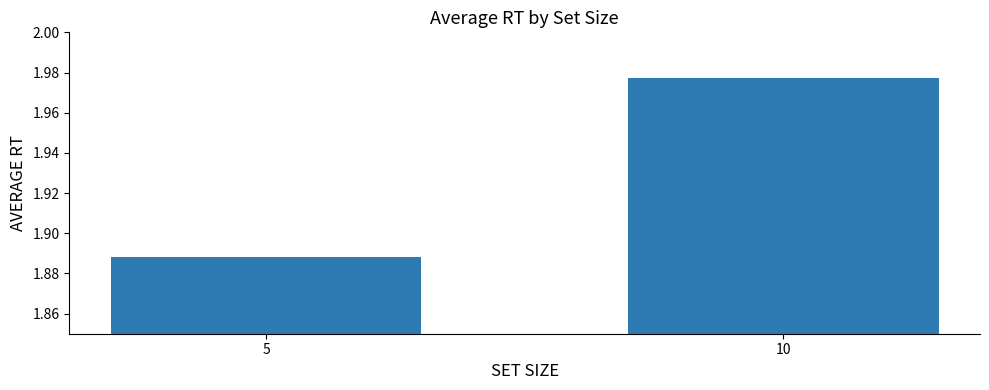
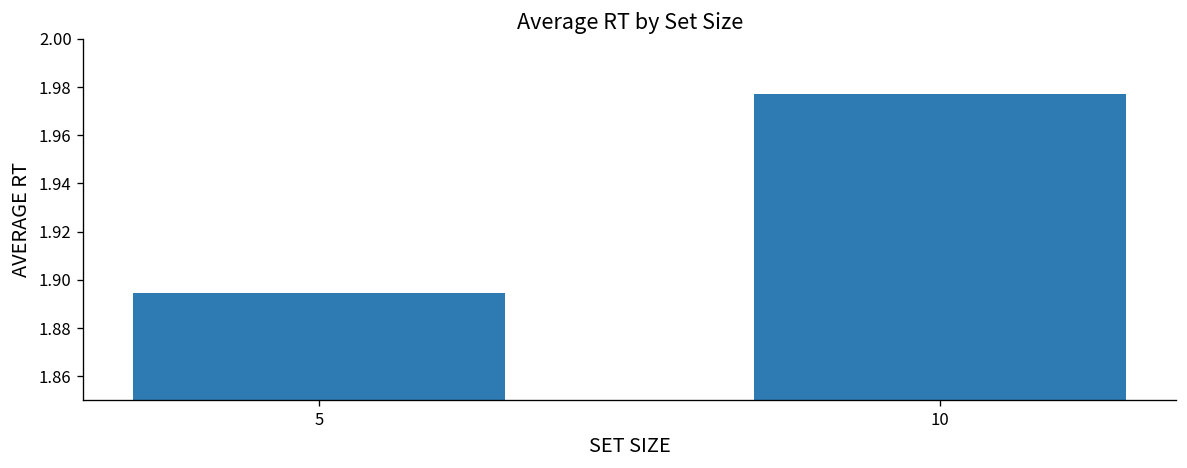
  {
-   "5": 1.888,
+   "5": 1.894,
    "10": 1.977
  }
